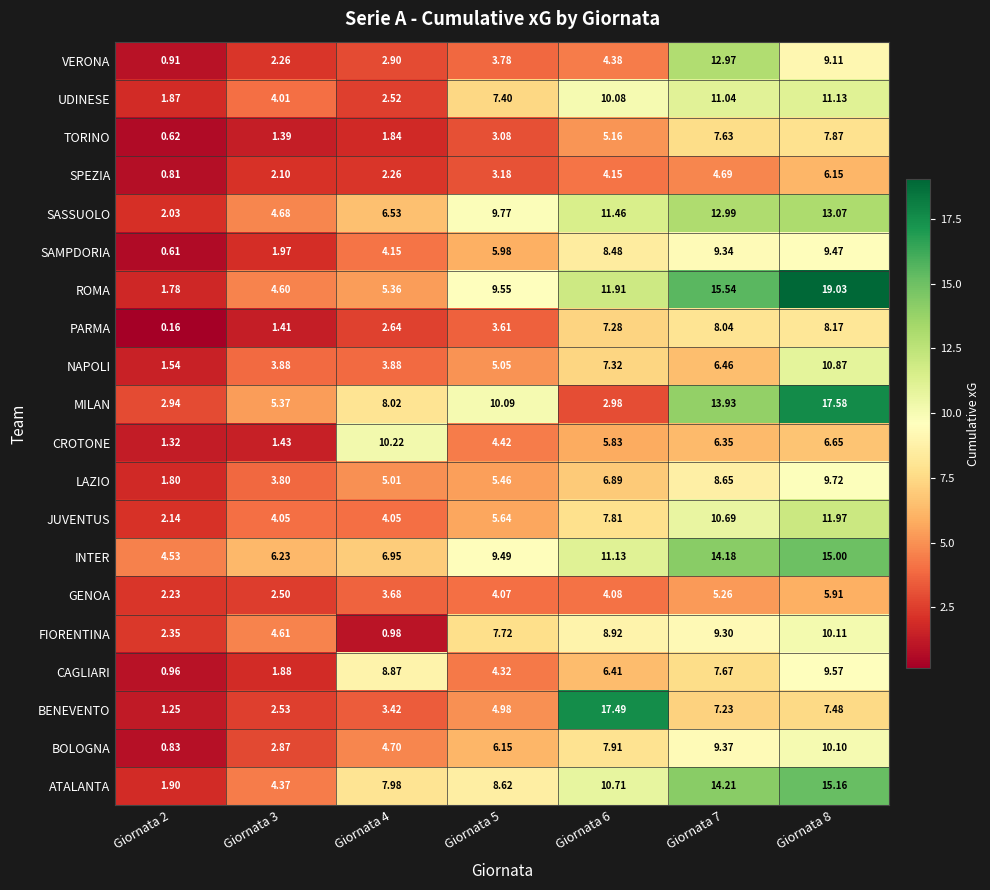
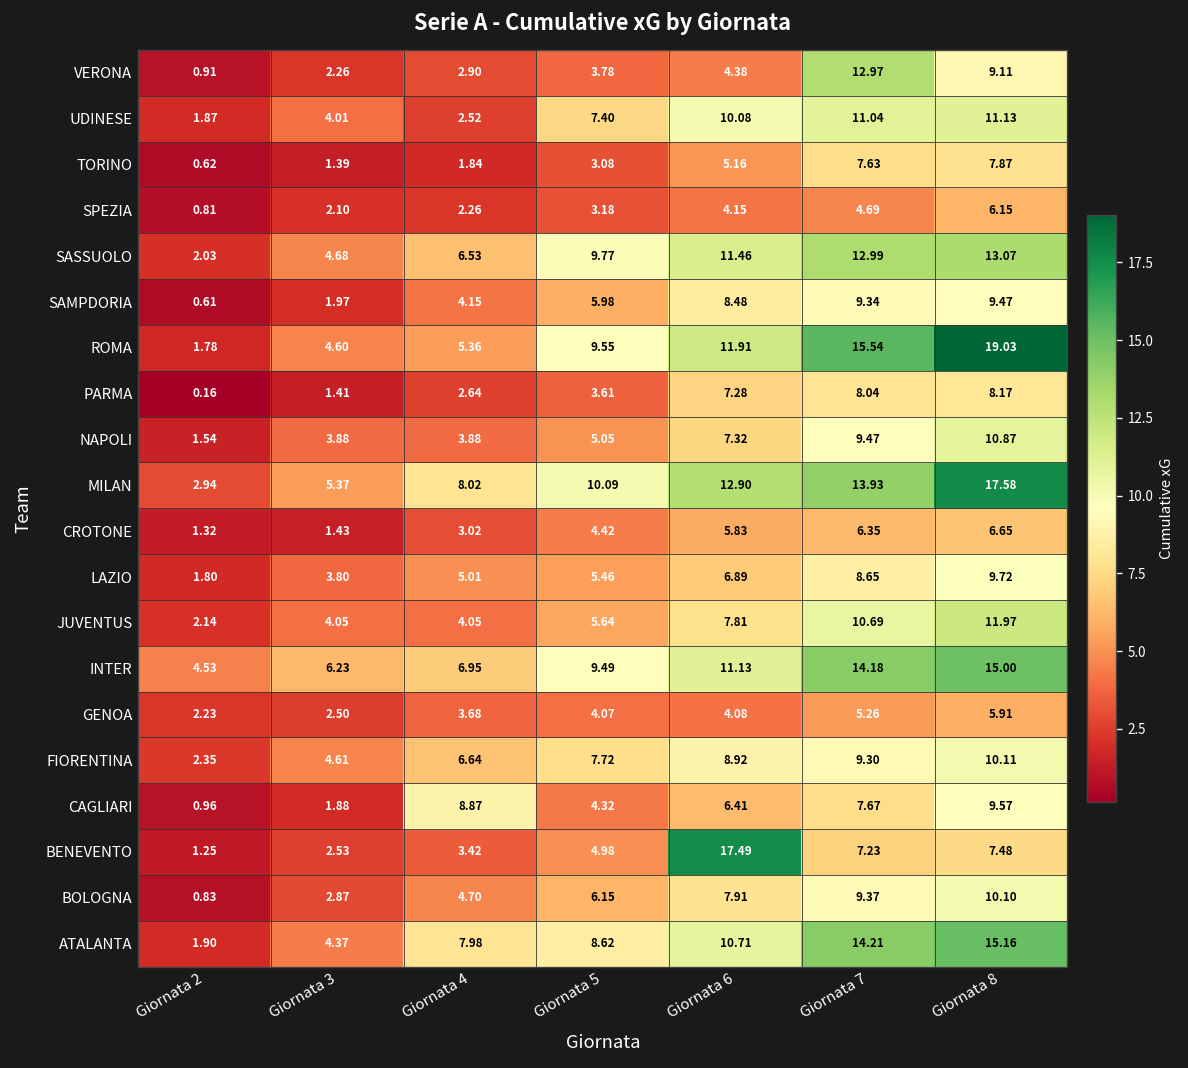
  {
    "VERONA": {
      "Giornata 2": 0.91,
      "Giornata 3": 2.26,
      "Giornata 4": 2.90,
      "Giornata 5": 3.78,
      "Giornata 6": 4.38,
      "Giornata 7": 12.97,
      "Giornata 8": 9.11
    },
    "UDINESE": {
      "Giornata 2": 1.87,
      "Giornata 3": 4.01,
      "Giornata 4": 2.52,
      "Giornata 5": 7.40,
      "Giornata 6": 10.08,
      "Giornata 7": 11.04,
      "Giornata 8": 11.13
    },
    "TORINO": {
      "Giornata 2": 0.62,
      "Giornata 3": 1.39,
      "Giornata 4": 1.84,
      "Giornata 5": 3.08,
      "Giornata 6": 5.16,
      "Giornata 7": 7.63,
      "Giornata 8": 7.87
    },
    "SPEZIA": {
      "Giornata 2": 0.81,
      "Giornata 3": 2.10,
      "Giornata 4": 2.26,
      "Giornata 5": 3.18,
      "Giornata 6": 4.15,
      "Giornata 7": 4.69,
      "Giornata 8": 6.15
    },
    "SASSUOLO": {
      "Giornata 2": 2.03,
      "Giornata 3": 4.68,
      "Giornata 4": 6.53,
      "Giornata 5": 9.77,
      "Giornata 6": 11.46,
      "Giornata 7": 12.99,
      "Giornata 8": 13.07
    },
    "SAMPDORIA": {
      "Giornata 2": 0.61,
      "Giornata 3": 1.97,
      "Giornata 4": 4.15,
      "Giornata 5": 5.98,
      "Giornata 6": 8.48,
      "Giornata 7": 9.34,
      "Giornata 8": 9.47
    },
    "ROMA": {
      "Giornata 2": 1.78,
      "Giornata 3": 4.60,
      "Giornata 4": 5.36,
      "Giornata 5": 9.55,
      "Giornata 6": 11.91,
      "Giornata 7": 15.54,
      "Giornata 8": 19.03
    },
    "PARMA": {
      "Giornata 2": 0.16,
      "Giornata 3": 1.41,
      "Giornata 4": 2.64,
      "Giornata 5": 3.61,
      "Giornata 6": 7.28,
      "Giornata 7": 8.04,
      "Giornata 8": 8.17
    },
    "NAPOLI": {
      "Giornata 2": 1.54,
      "Giornata 3": 3.88,
      "Giornata 4": 3.88,
      "Giornata 5": 5.05,
      "Giornata 6": 7.32,
-     "Giornata 7": 6.46,
+     "Giornata 7": 9.47,
      "Giornata 8": 10.87
    },
    "MILAN": {
      "Giornata 2": 2.94,
      "Giornata 3": 5.37,
      "Giornata 4": 8.02,
      "Giornata 5": 10.09,
-     "Giornata 6": 2.98,
+     "Giornata 6": 12.90,
      "Giornata 7": 13.93,
      "Giornata 8": 17.58
    },
    "CROTONE": {
      "Giornata 2": 1.32,
      "Giornata 3": 1.43,
-     "Giornata 4": 10.22,
+     "Giornata 4": 3.02,
      "Giornata 5": 4.42,
      "Giornata 6": 5.83,
      "Giornata 7": 6.35,
      "Giornata 8": 6.65
    },
    "LAZIO": {
      "Giornata 2": 1.80,
      "Giornata 3": 3.80,
      "Giornata 4": 5.01,
      "Giornata 5": 5.46,
      "Giornata 6": 6.89,
      "Giornata 7": 8.65,
      "Giornata 8": 9.72
    },
    "JUVENTUS": {
      "Giornata 2": 2.14,
      "Giornata 3": 4.05,
      "Giornata 4": 4.05,
      "Giornata 5": 5.64,
      "Giornata 6": 7.81,
      "Giornata 7": 10.69,
      "Giornata 8": 11.97
    },
    "INTER": {
      "Giornata 2": 4.53,
      "Giornata 3": 6.23,
      "Giornata 4": 6.95,
      "Giornata 5": 9.49,
      "Giornata 6": 11.13,
      "Giornata 7": 14.18,
      "Giornata 8": 15.00
    },
    "GENOA": {
      "Giornata 2": 2.23,
      "Giornata 3": 2.50,
      "Giornata 4": 3.68,
      "Giornata 5": 4.07,
      "Giornata 6": 4.08,
      "Giornata 7": 5.26,
      "Giornata 8": 5.91
    },
    "FIORENTINA": {
      "Giornata 2": 2.35,
      "Giornata 3": 4.61,
-     "Giornata 4": 0.98,
+     "Giornata 4": 6.64,
      "Giornata 5": 7.72,
      "Giornata 6": 8.92,
      "Giornata 7": 9.30,
      "Giornata 8": 10.11
    },
    "CAGLIARI": {
      "Giornata 2": 0.96,
      "Giornata 3": 1.88,
      "Giornata 4": 8.87,
      "Giornata 5": 4.32,
      "Giornata 6": 6.41,
      "Giornata 7": 7.67,
      "Giornata 8": 9.57
    },
    "BENEVENTO": {
      "Giornata 2": 1.25,
      "Giornata 3": 2.53,
      "Giornata 4": 3.42,
      "Giornata 5": 4.98,
      "Giornata 6": 17.49,
      "Giornata 7": 7.23,
      "Giornata 8": 7.48
    },
    "BOLOGNA": {
      "Giornata 2": 0.83,
      "Giornata 3": 2.87,
      "Giornata 4": 4.70,
      "Giornata 5": 6.15,
      "Giornata 6": 7.91,
      "Giornata 7": 9.37,
      "Giornata 8": 10.10
    },
    "ATALANTA": {
      "Giornata 2": 1.90,
      "Giornata 3": 4.37,
      "Giornata 4": 7.98,
      "Giornata 5": 8.62,
      "Giornata 6": 10.71,
      "Giornata 7": 14.21,
      "Giornata 8": 15.16
    }
  }
